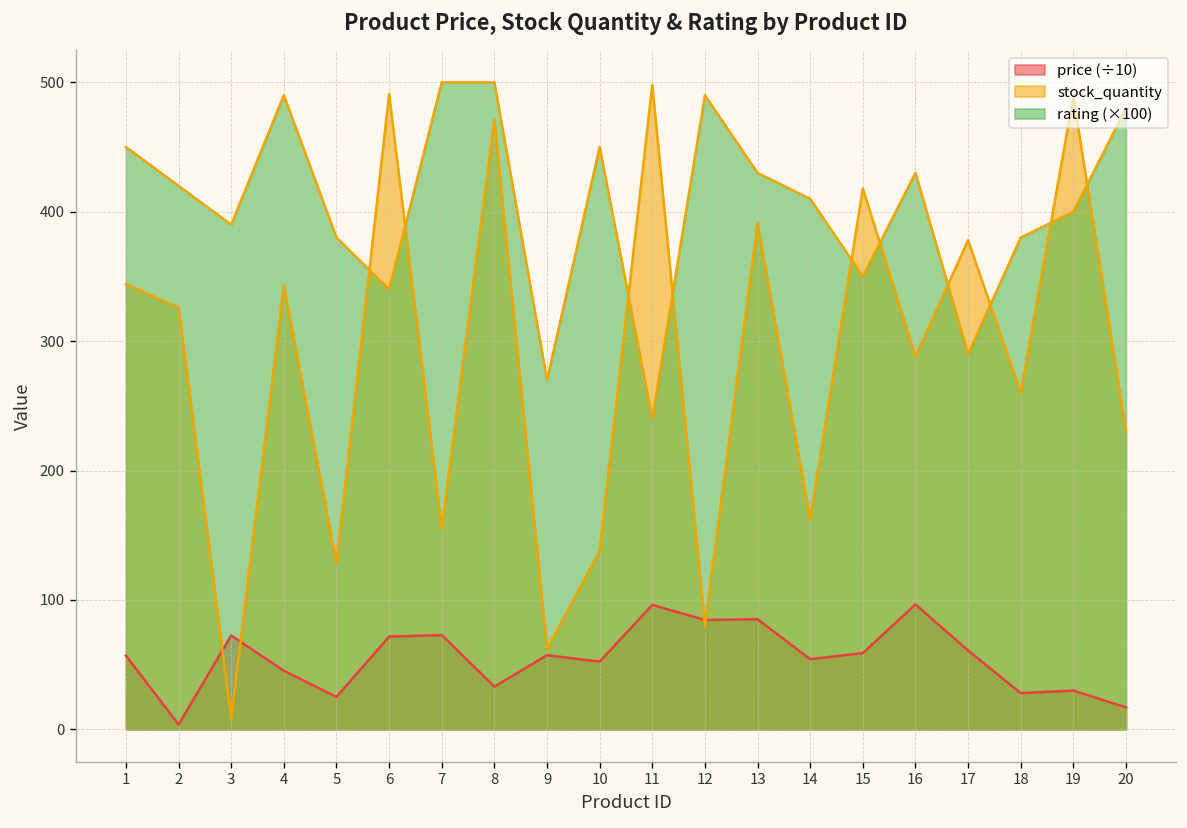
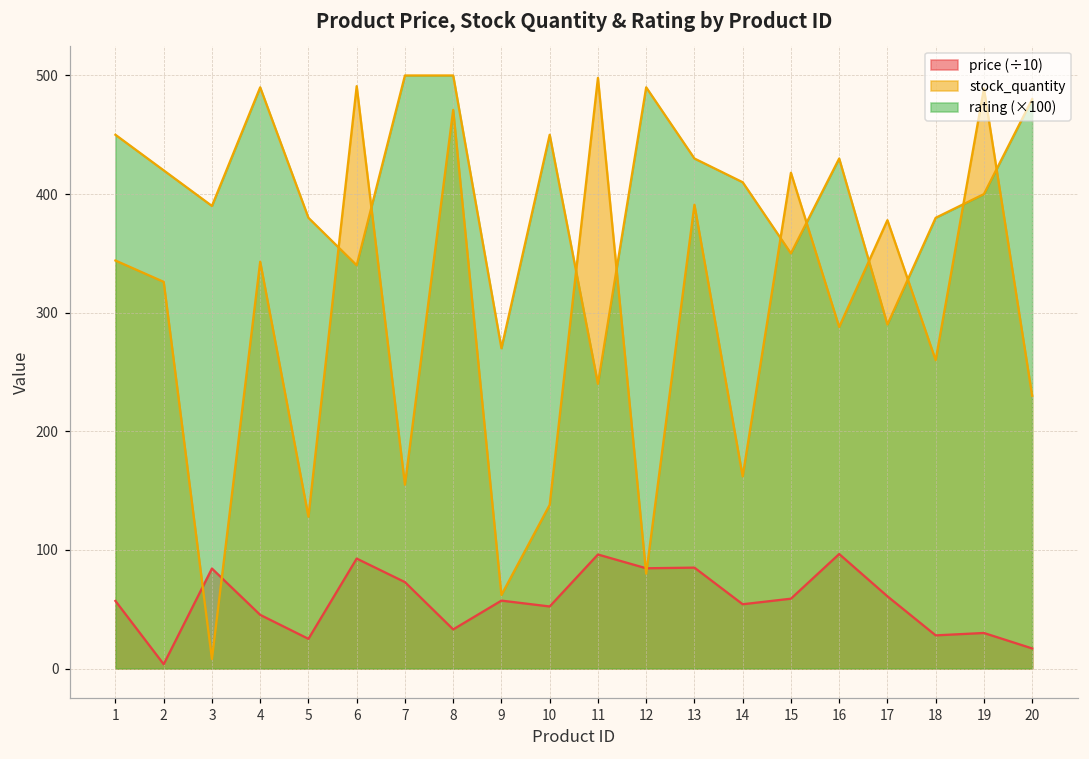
  {
    "price (÷10)": {
      "1": 57,
      "2": 4,
-     "3": 73,
+     "3": 84,
      "4": 45,
      "5": 25,
-     "6": 72,
+     "6": 93,
      "7": 73,
      "8": 33,
      "9": 57,
      "10": 52,
      "11": 96,
      "12": 85,
      "13": 85,
      "14": 54,
      "15": 59,
      "16": 97,
      "17": 61,
      "18": 28,
      "19": 30,
      "20": 17
    },
    "stock_quantity": {
      "1": 344,
      "2": 326,
      "3": 8,
      "4": 343,
      "5": 128,
      "6": 491,
      "7": 155,
      "8": 471,
      "9": 62,
      "10": 138,
      "11": 498,
      "12": 80,
      "13": 391,
      "14": 162,
      "15": 418,
      "16": 288,
      "17": 378,
      "18": 260,
      "20": 230
    },
    "rating (×100)": {
      "1": 450,
      "2": 420,
      "3": 390,
      "4": 490,
      "5": 380,
      "6": 340,
      "7": 500,
      "8": 500,
      "9": 270,
      "10": 450,
      "11": 240,
      "12": 490,
      "13": 430,
      "14": 410,
      "15": 350,
      "16": 430,
      "17": 290,
      "18": 380,
      "19": 400
    }
  }
